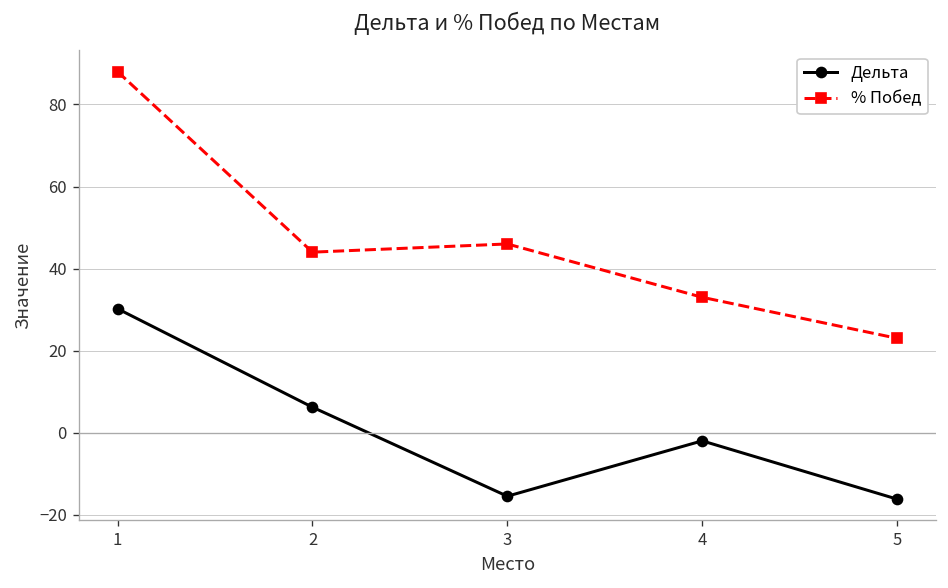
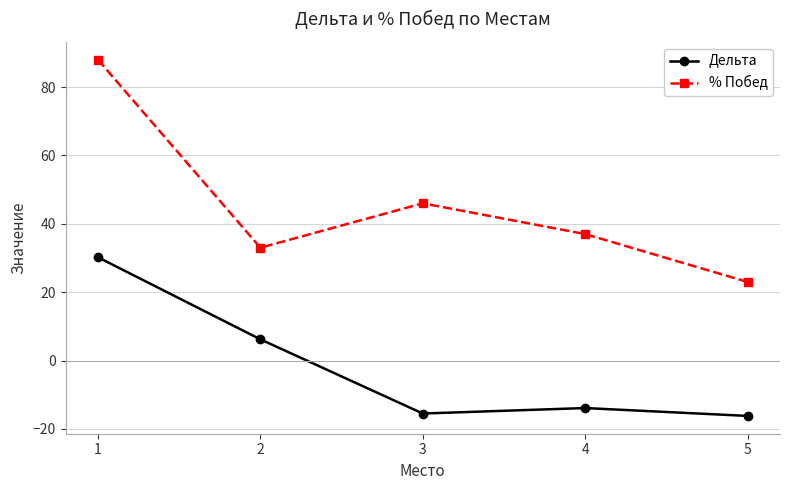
  {
    "Дельта": {
      "1": 30,
      "2": 6,
      "3": -16,
-     "4": -2,
+     "4": -14,
      "5": -16
    },
    "% Побед": {
      "1": 88,
-     "2": 44,
+     "2": 33,
      "3": 46,
-     "4": 33,
+     "4": 37,
      "5": 23
    }
  }
